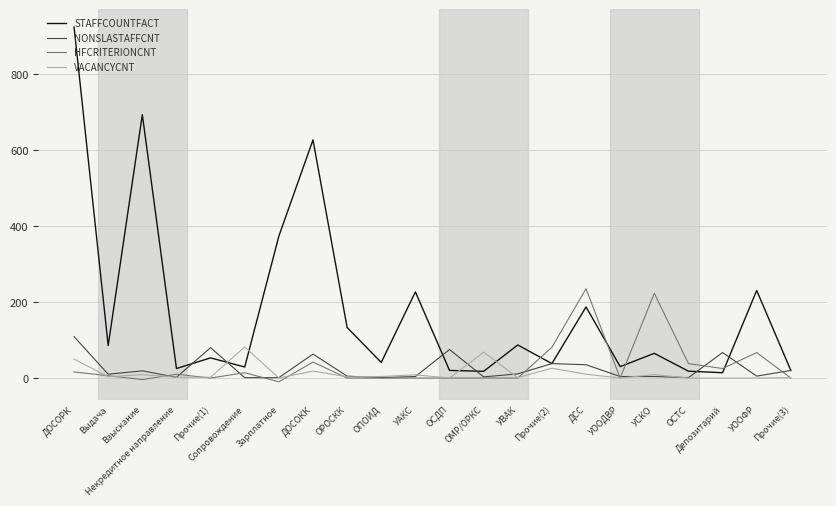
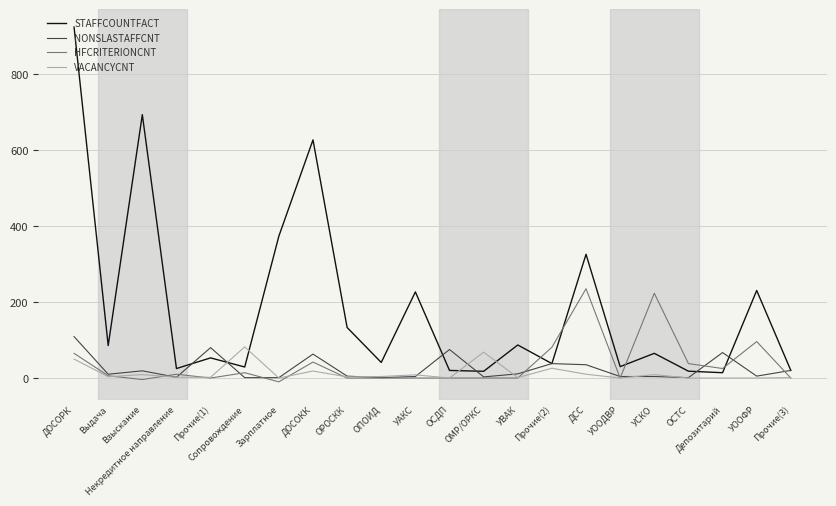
  {
    "STAFFCOUNTFACT": {
      "ДОСОРК": 920,
      "Выдача": 90,
      "Взыскание": 690,
      "Некредитное направление": 30,
      "Прочие(1)": 50,
      "Сопровождение": 30,
      "Зарплатное": 370,
      "ДОСОКК": 630,
      "ОРОСКК": 130,
      "ОПОИД": 40,
      "УАКС": 230,
      "ОСДП": 20,
      "ОМР/ОРКС": 20,
      "УВАК": 90,
-     "ДСС": 190,
+     "ДСС": 330,
      "УООДВР": 30,
      "УСКО": 70,
      "ОСТС": 20,
      "Депозитарий": 10,
      "УООФР": 230
    },
    "NONSLASTAFFCNT": {
      "ДОСОРК": 110,
      "Взыскание": 20,
      "Прочие(1)": 80,
      "Сопровождение": 0,
      "ДОСОКК": 60,
      "ОСДП": 80,
      "УВАК": 10,
      "ДСС": 40,
      "Депозитарий": 70
    },
    "HFCRITERIONCNT": {
-     "ДОСОРК": 20,
+     "ДОСОРК": 70,
      "Взыскание": 0,
      "Некредитное направление": 10,
      "Сопровождение": 10,
      "Зарплатное": -10,
      "ДОСОКК": 40,
      "Прочие(2)": 80,
      "ДСС": 240,
      "УСКО": 220,
      "ОСТС": 40,
      "Депозитарий": 30,
-     "УООФР": 70
+     "УООФР": 100
    },
    "VACANCYCNT": {
      "ДОСОРК": 50,
      "Взыскание": 10,
      "Сопровождение": 80,
      "ДОСОКК": 20,
      "ОМР/ОРКС": 70,
      "Прочие(2)": 30,
      "ДСС": 10,
      "Депозитарий": 0
    }
  }
